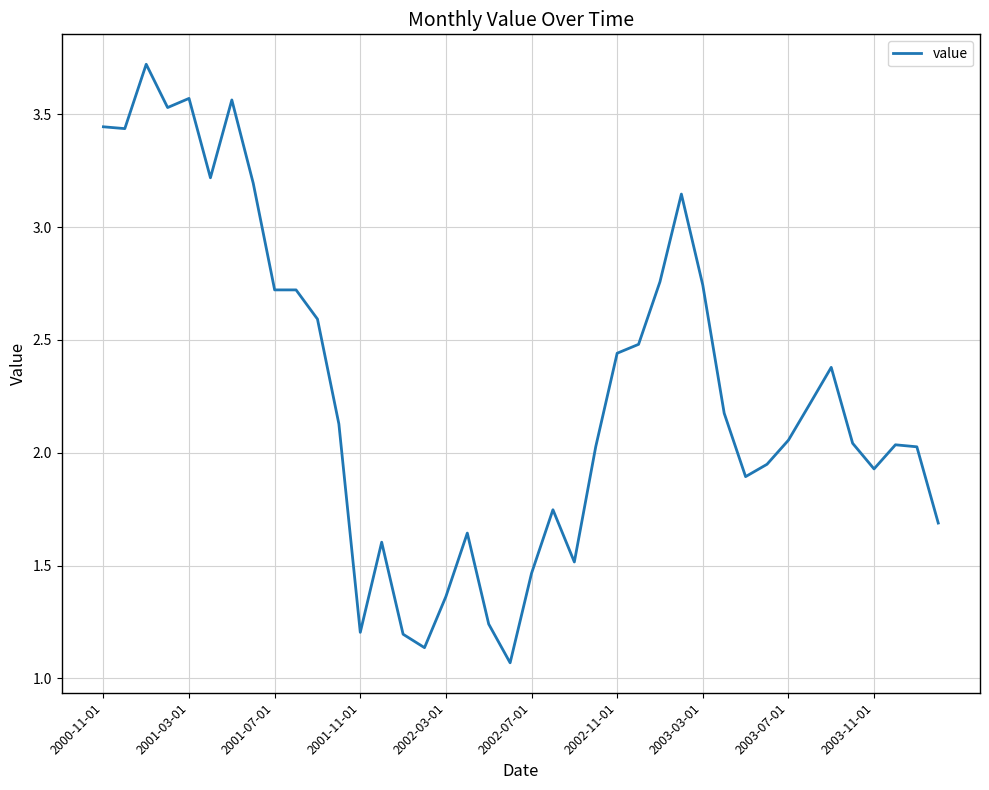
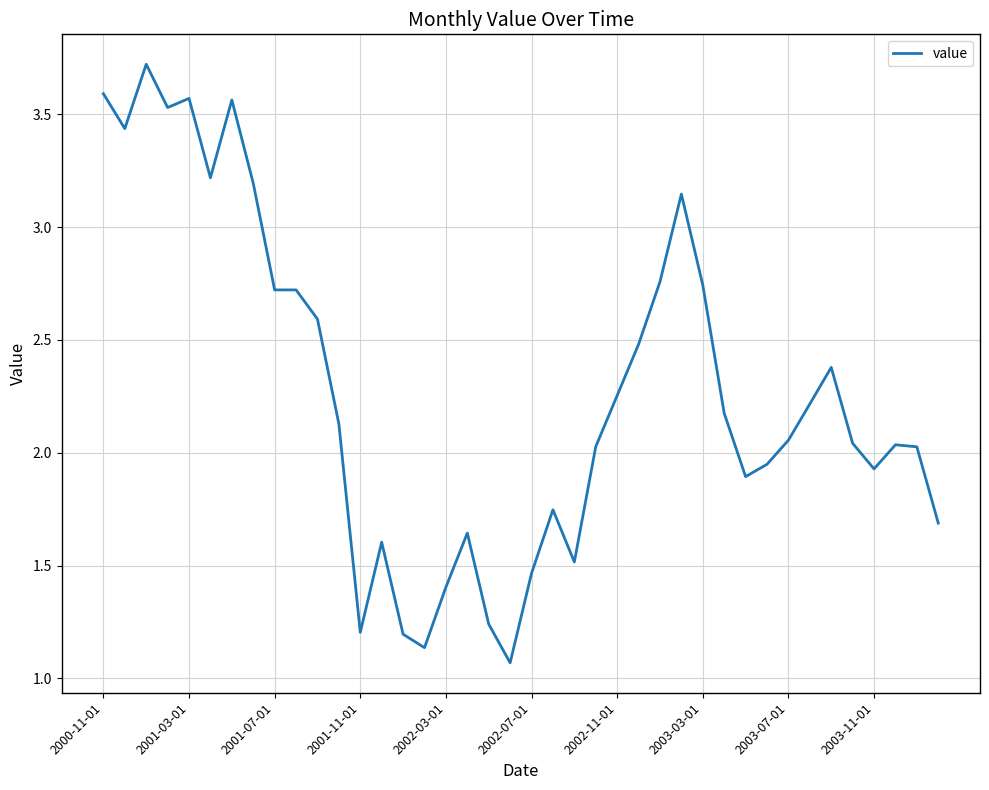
  {
-   "2000-11-01": 3.44,
+   "2000-11-01": 3.59,
    "2001-03-01": 3.57,
    "2001-07-01": 2.72,
    "2001-11-01": 1.20,
-   "2002-03-01": 1.36,
+   "2002-03-01": 1.40,
    "2002-07-01": 1.47,
-   "2002-11-01": 2.44,
+   "2002-11-01": 2.25,
    "2003-03-01": 2.74,
    "2003-07-01": 2.06,
    "2003-11-01": 1.93
  }
